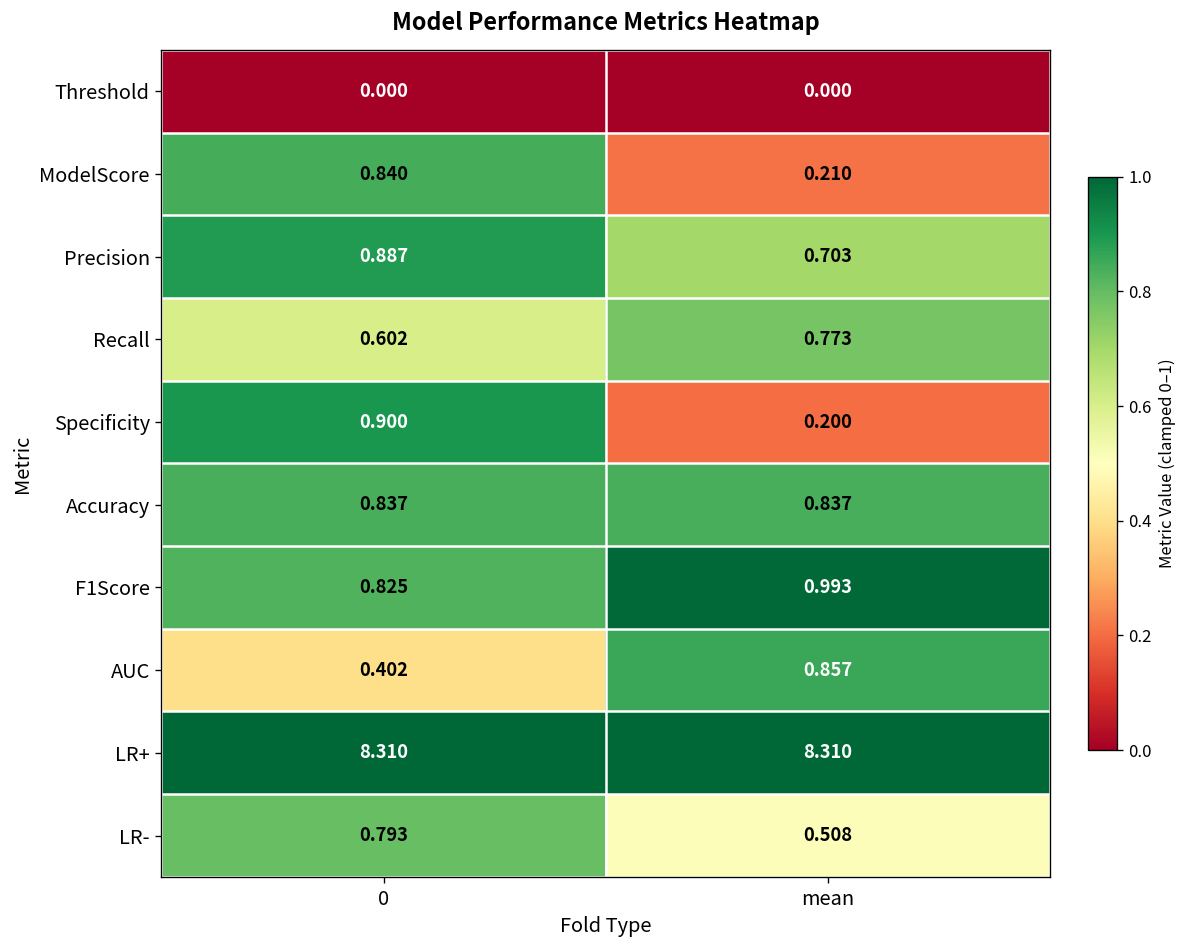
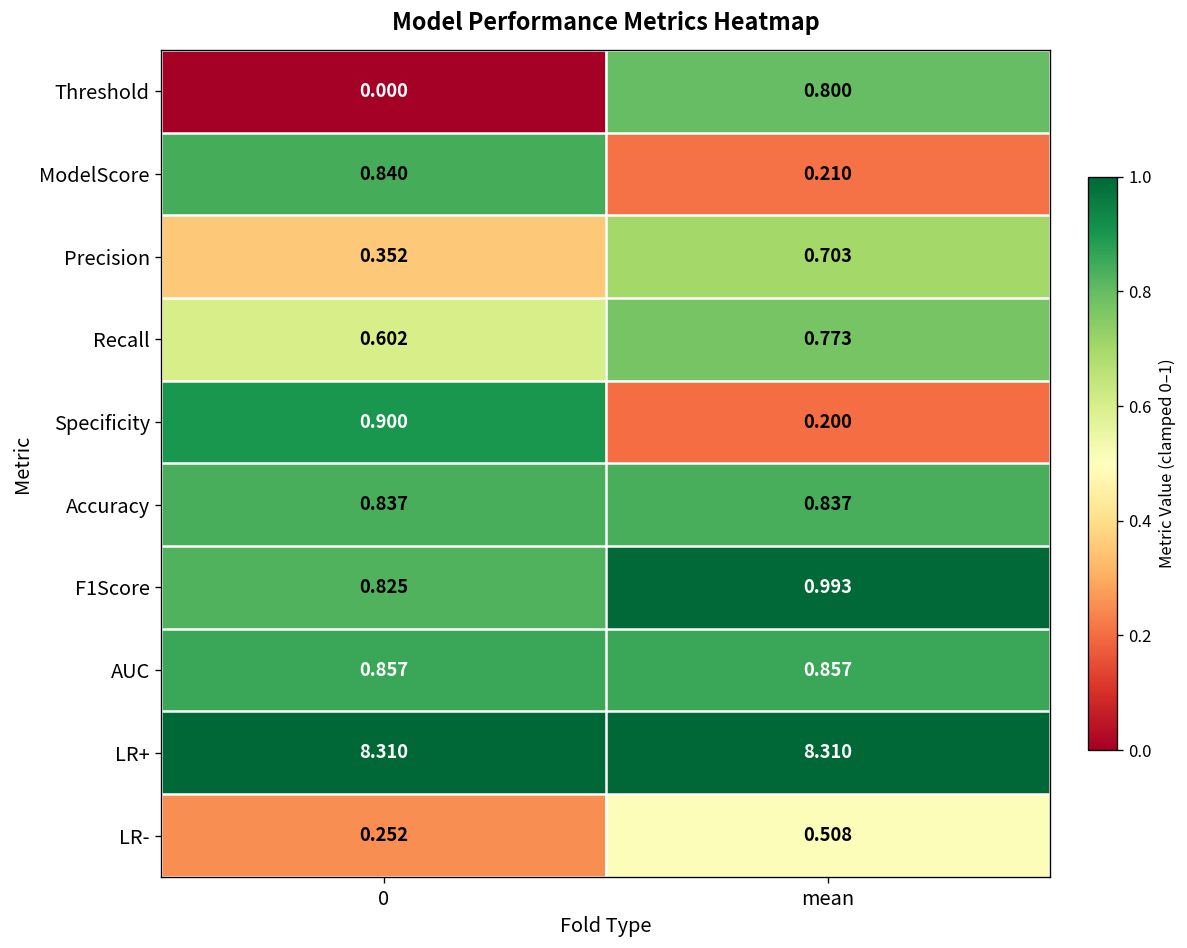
  {
    "Threshold": {
      "0": 0.000,
-     "mean": 0.000
+     "mean": 0.800
    },
    "ModelScore": {
      "0": 0.840,
      "mean": 0.210
    },
    "Precision": {
-     "0": 0.887,
+     "0": 0.352,
      "mean": 0.703
    },
    "Recall": {
      "0": 0.602,
      "mean": 0.773
    },
    "Specificity": {
      "0": 0.900,
      "mean": 0.200
    },
    "Accuracy": {
      "0": 0.837,
      "mean": 0.837
    },
    "F1Score": {
      "0": 0.825,
      "mean": 0.993
    },
    "AUC": {
-     "0": 0.402,
+     "0": 0.857,
      "mean": 0.857
    },
    "LR+": {
      "0": 8.310,
      "mean": 8.310
    },
    "LR-": {
-     "0": 0.793,
+     "0": 0.252,
      "mean": 0.508
    }
  }
